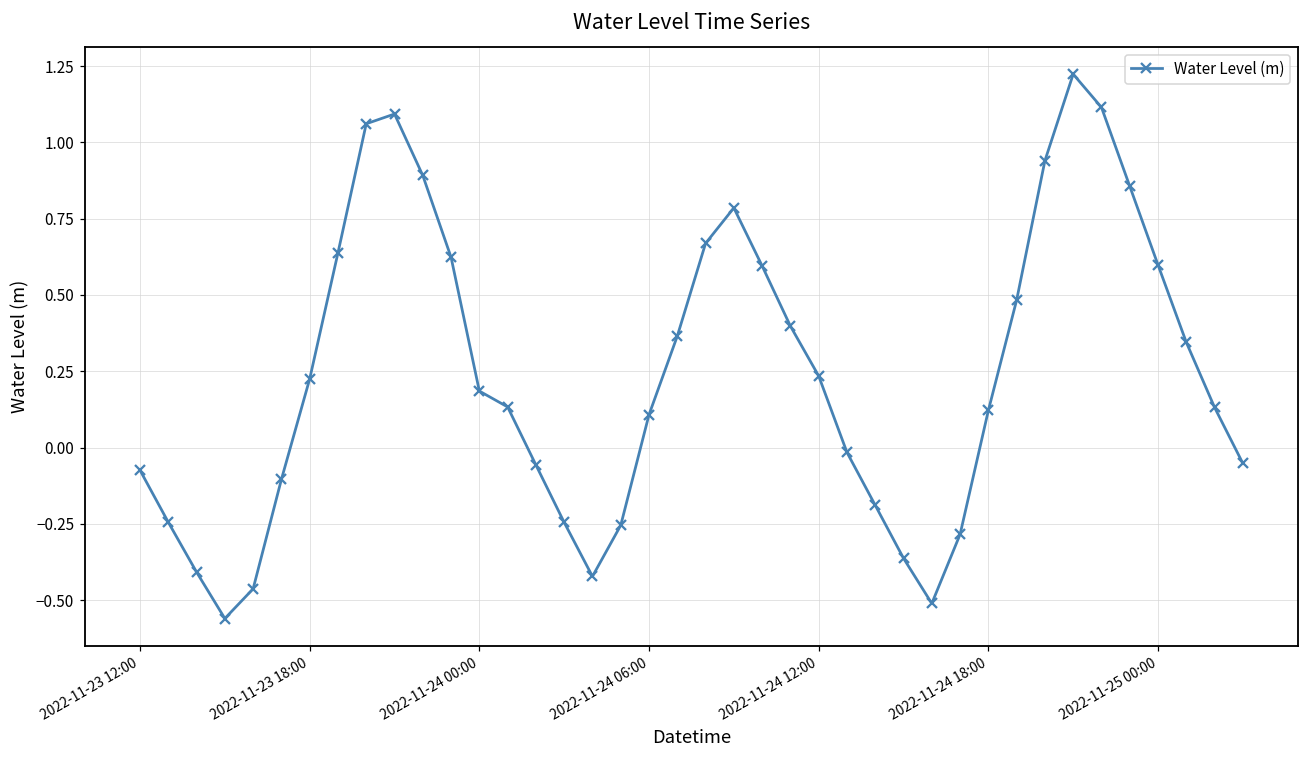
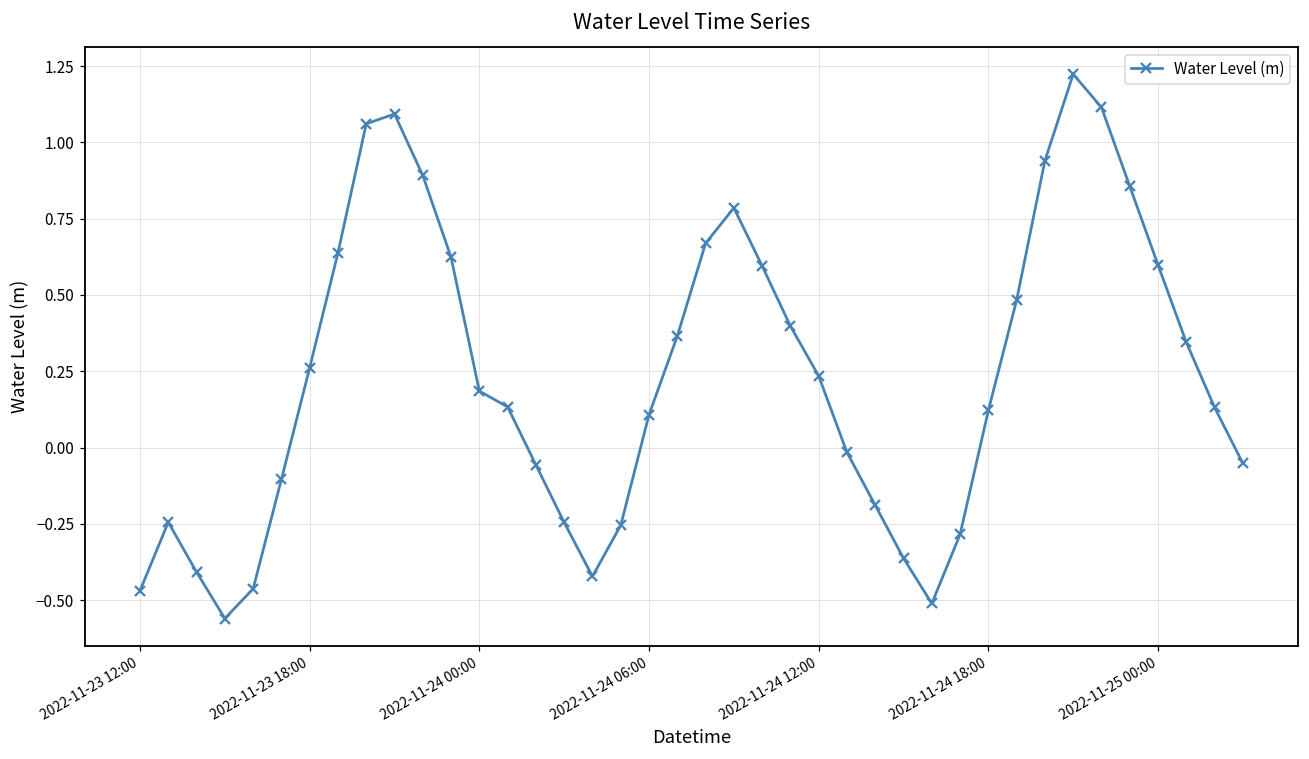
  {
-   "2022-11-23 12:00": -0.07,
-   "2022-11-23 18:00": 0.22,
+   "2022-11-23 12:00": -0.47,
+   "2022-11-23 18:00": 0.26,
    "2022-11-24 00:00": 0.19,
    "2022-11-24 06:00": 0.11,
    "2022-11-24 12:00": 0.23,
    "2022-11-24 18:00": 0.12,
    "2022-11-25 00:00": 0.60
  }
